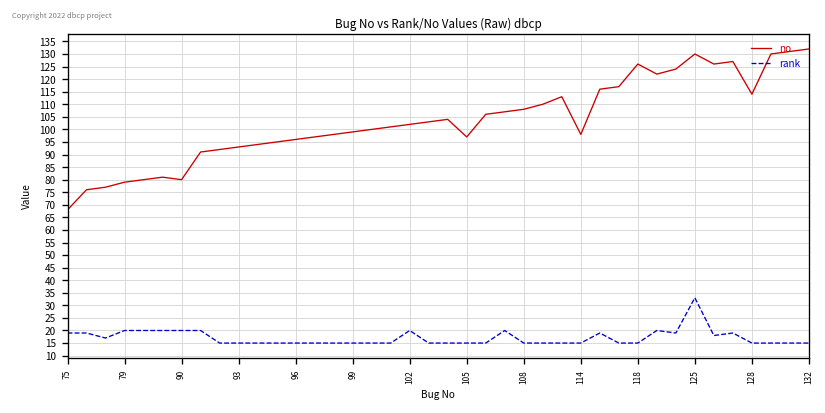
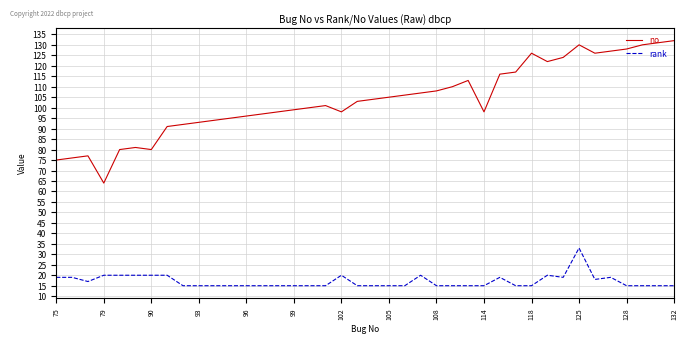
  {
    "no": {
-     "75": 68,
-     "79": 79,
+     "75": 75,
+     "79": 64,
      "90": 80,
      "93": 93,
      "96": 96,
      "99": 99,
-     "102": 102,
-     "105": 97,
+     "102": 98,
+     "105": 105,
      "108": 108,
      "114": 98,
      "118": 126,
      "125": 130,
-     "128": 114,
+     "128": 128,
      "132": 132
    },
    "rank": {
      "75": 19,
      "79": 20,
      "90": 20,
      "93": 15,
      "96": 15,
      "99": 15,
      "102": 20,
      "105": 15,
      "108": 15,
      "114": 15,
      "118": 15,
      "125": 33,
      "128": 15,
      "132": 15
    }
  }
